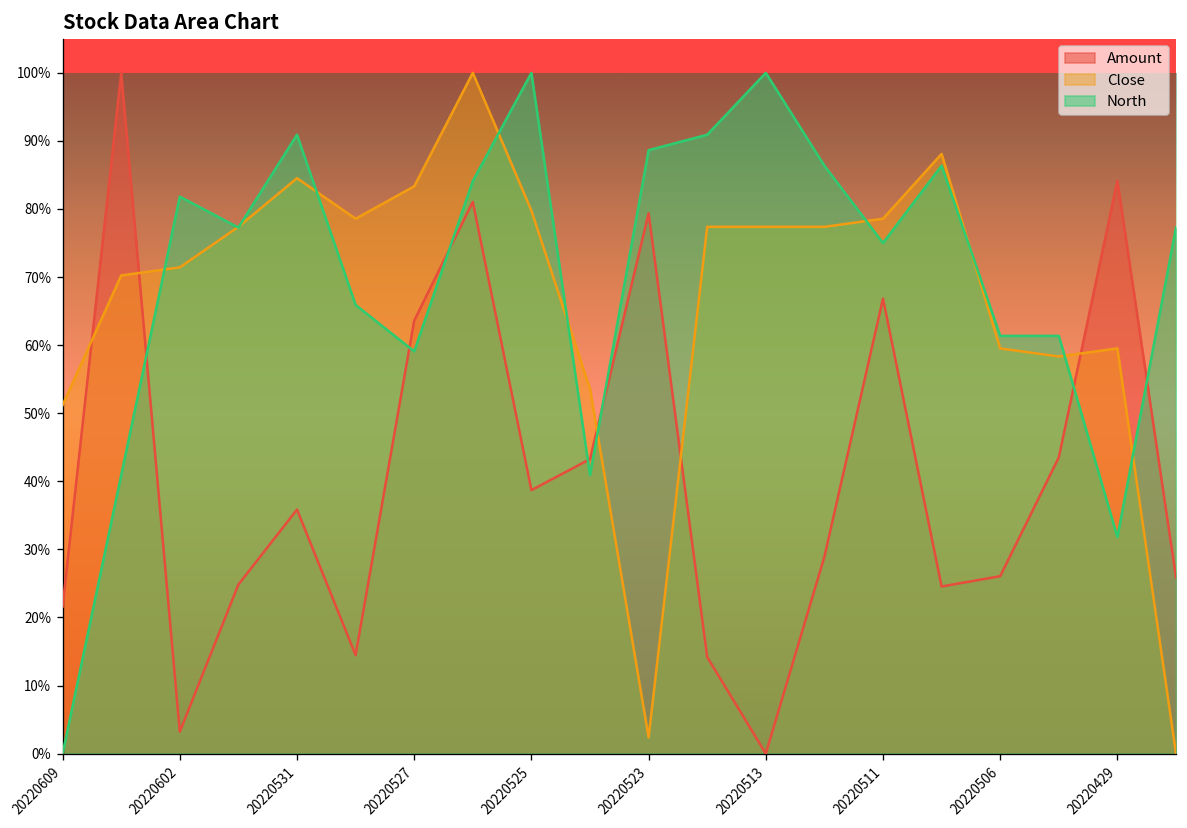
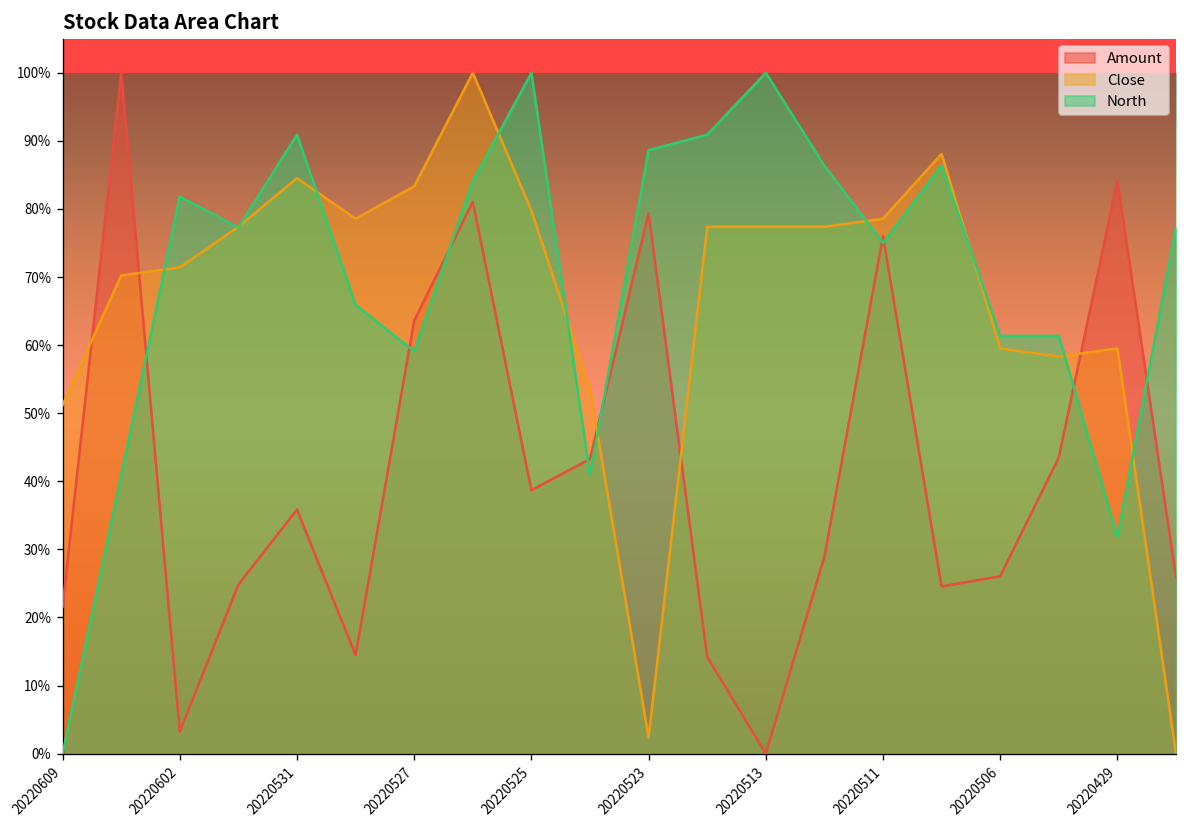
  {
    "Amount": {
      "20220609": "22%",
      "20220602": "3%",
      "20220531": "36%",
      "20220527": "64%",
      "20220525": "39%",
      "20220523": "79%",
      "20220513": "0%",
-     "20220511": "67%",
+     "20220511": "76%",
      "20220506": "26%",
      "20220429": "84%"
    },
    "Close": {
      "20220609": "51%",
      "20220602": "71%",
      "20220531": "85%",
      "20220527": "83%",
      "20220525": "80%",
      "20220523": "2%",
      "20220513": "77%",
      "20220511": "79%",
      "20220506": "60%",
      "20220429": "60%"
    },
    "North": {
      "20220609": "0%",
      "20220602": "82%",
      "20220531": "91%",
      "20220527": "59%",
      "20220525": "100%",
      "20220523": "89%",
      "20220513": "100%",
      "20220511": "75%",
      "20220506": "61%",
      "20220429": "32%"
    }
  }
